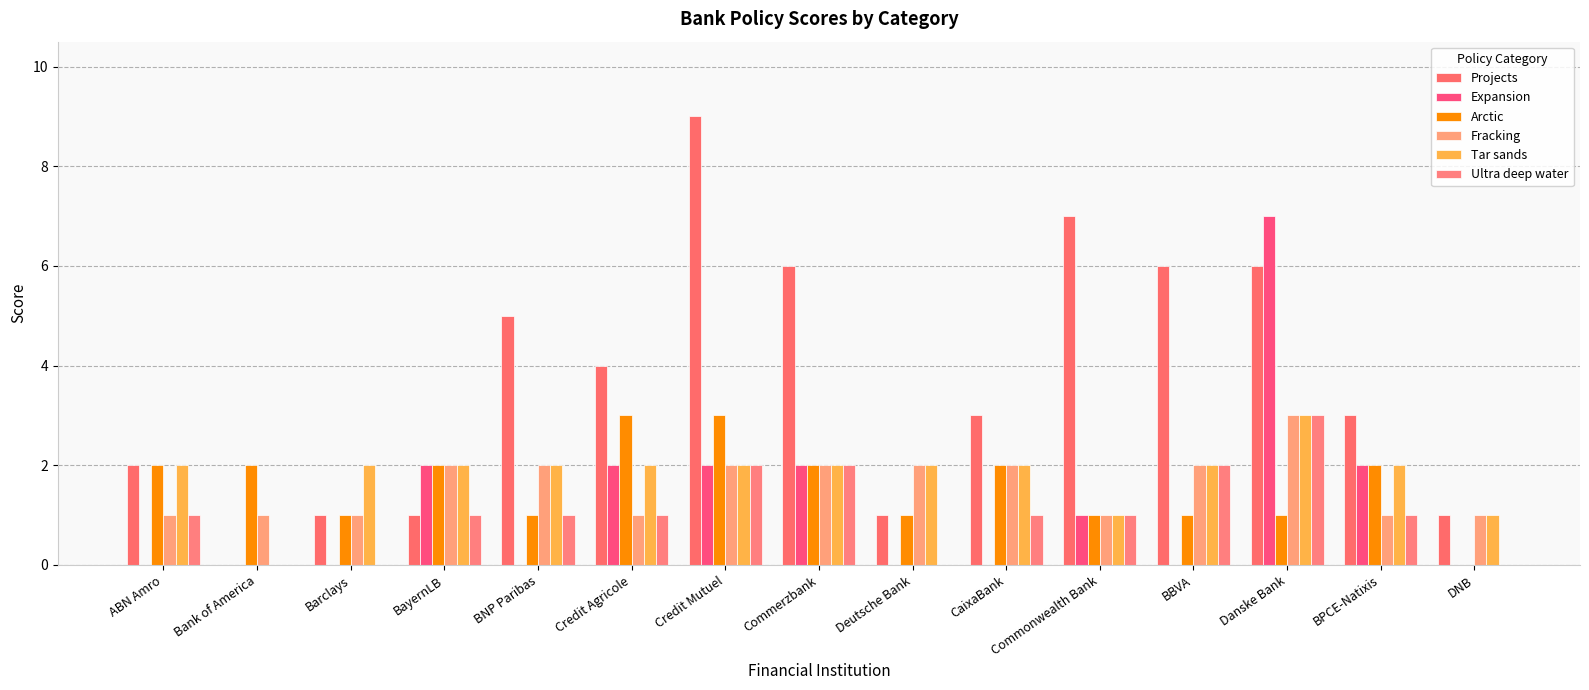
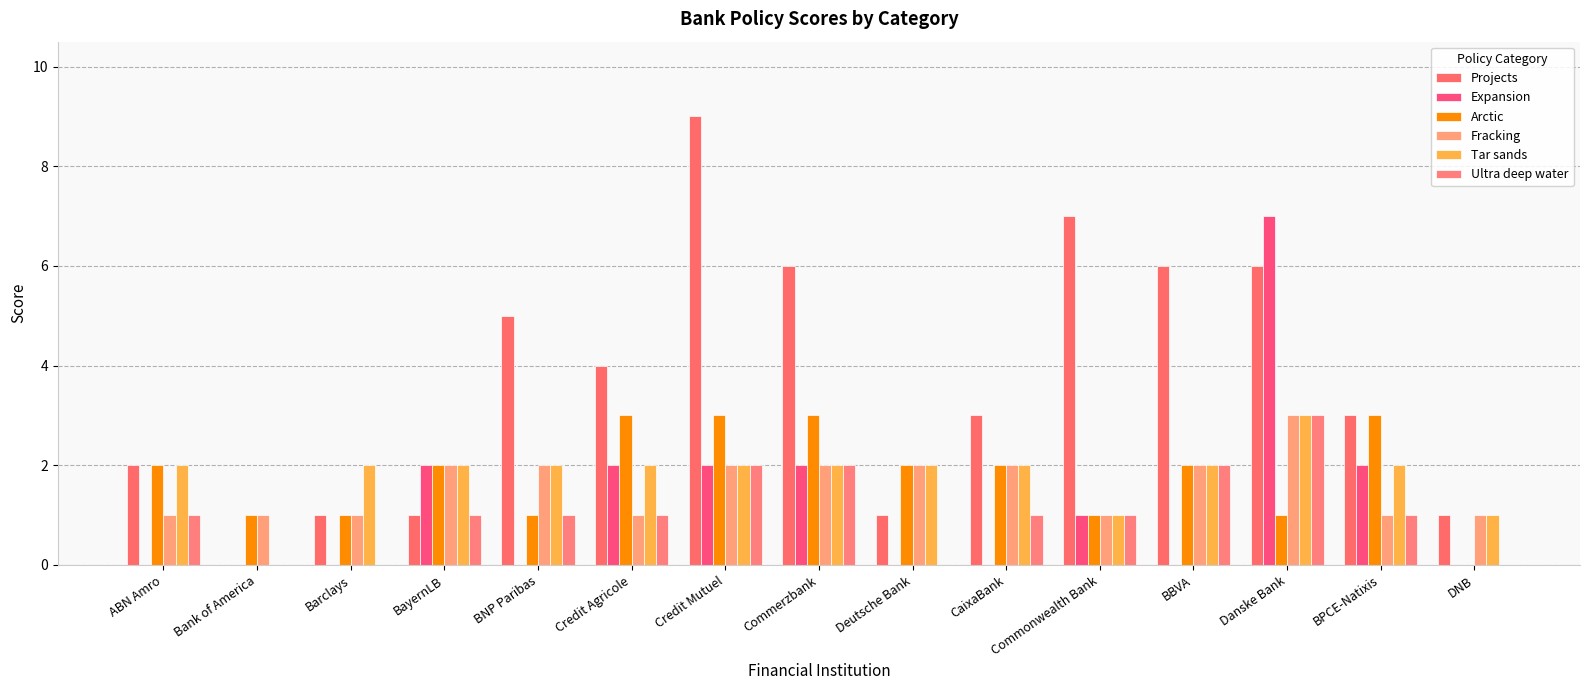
  {
    "Arctic": {
      "ABN Amro": 2,
-     "Bank of America": 2,
+     "Bank of America": 1,
      "Barclays": 1,
      "BayernLB": 2,
      "BNP Paribas": 1,
      "Credit Agricole": 3,
      "Credit Mutuel": 3,
-     "Commerzbank": 2,
-     "Deutsche Bank": 1,
+     "Commerzbank": 3,
+     "Deutsche Bank": 2,
      "CaixaBank": 2,
      "Commonwealth Bank": 1,
-     "BBVA": 1,
+     "BBVA": 2,
      "Danske Bank": 1,
-     "BPCE-Natixis": 2,
+     "BPCE-Natixis": 3,
      "DNB": 0
    }
  }
